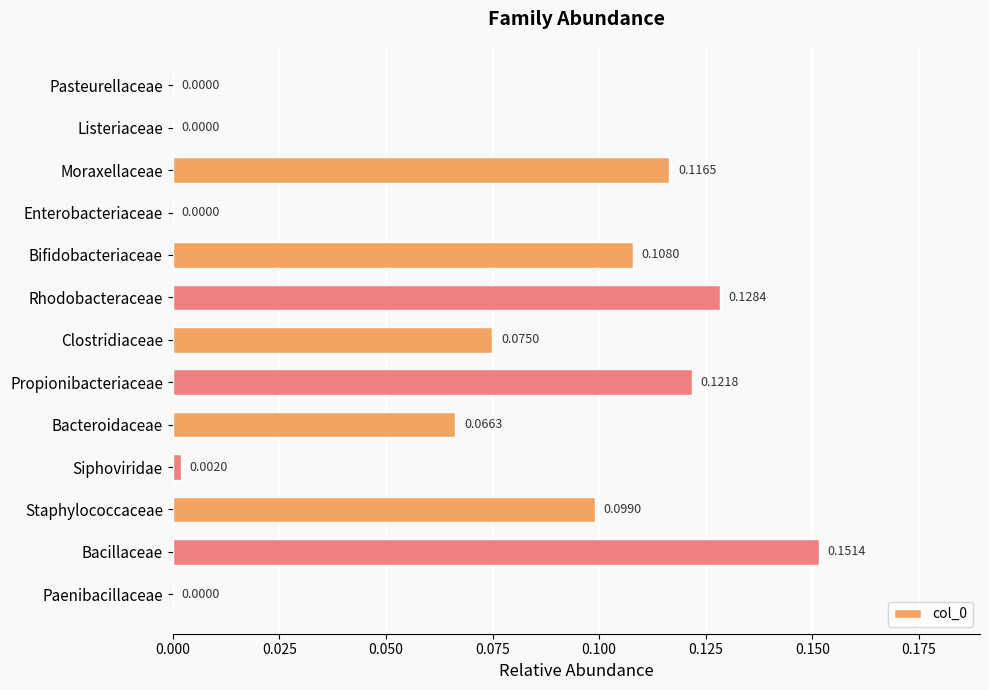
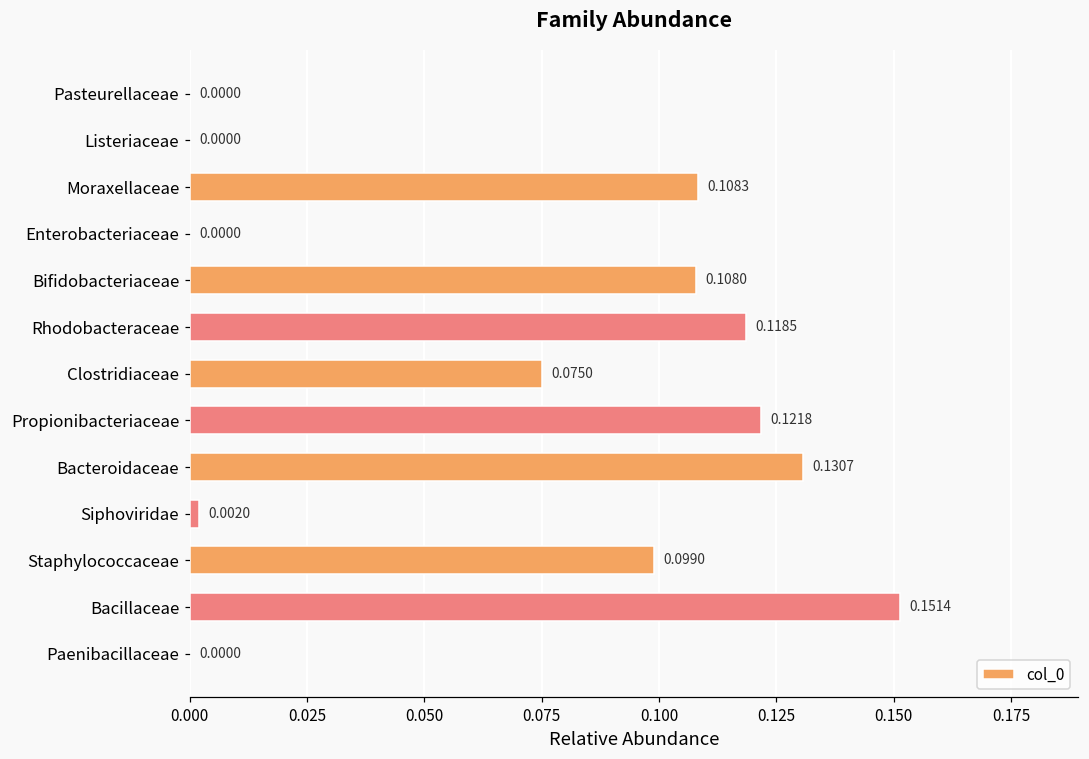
  {
    "Pasteurellaceae": 0.0000,
    "Listeriaceae": 0.0000,
-   "Moraxellaceae": 0.1165,
+   "Moraxellaceae": 0.1083,
    "Enterobacteriaceae": 0.0000,
    "Bifidobacteriaceae": 0.1080,
-   "Rhodobacteraceae": 0.1284,
+   "Rhodobacteraceae": 0.1185,
    "Clostridiaceae": 0.0750,
    "Propionibacteriaceae": 0.1218,
-   "Bacteroidaceae": 0.0663,
+   "Bacteroidaceae": 0.1307,
    "Siphoviridae": 0.0020,
    "Staphylococcaceae": 0.0990,
    "Bacillaceae": 0.1514,
    "Paenibacillaceae": 0.0000
  }
